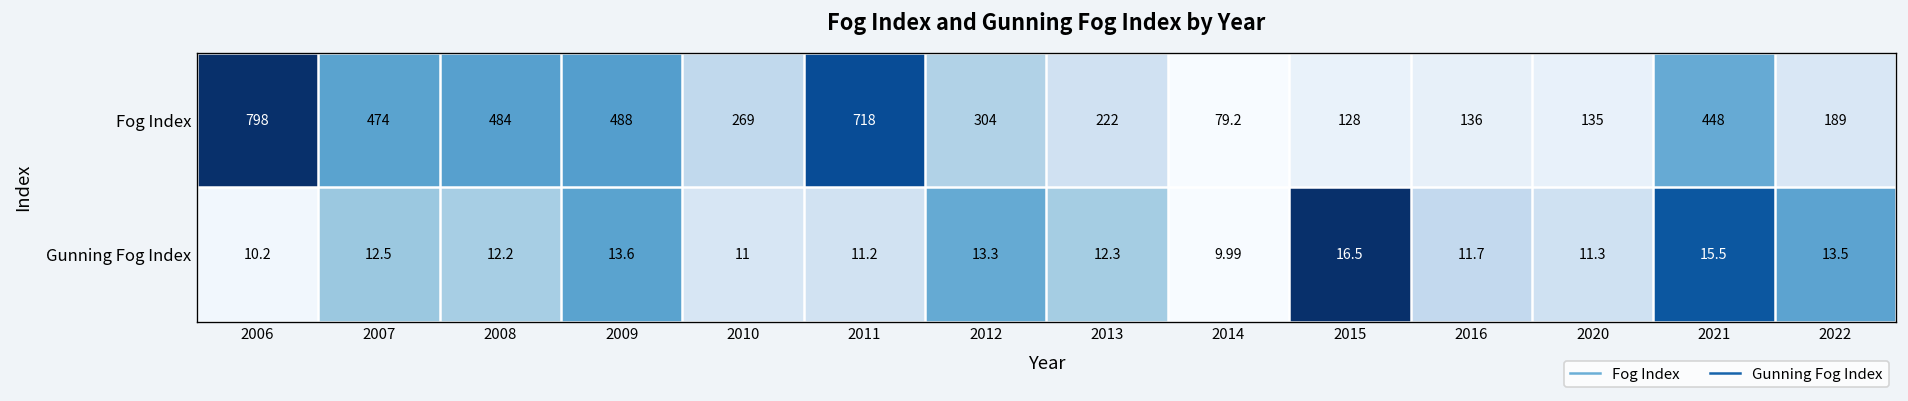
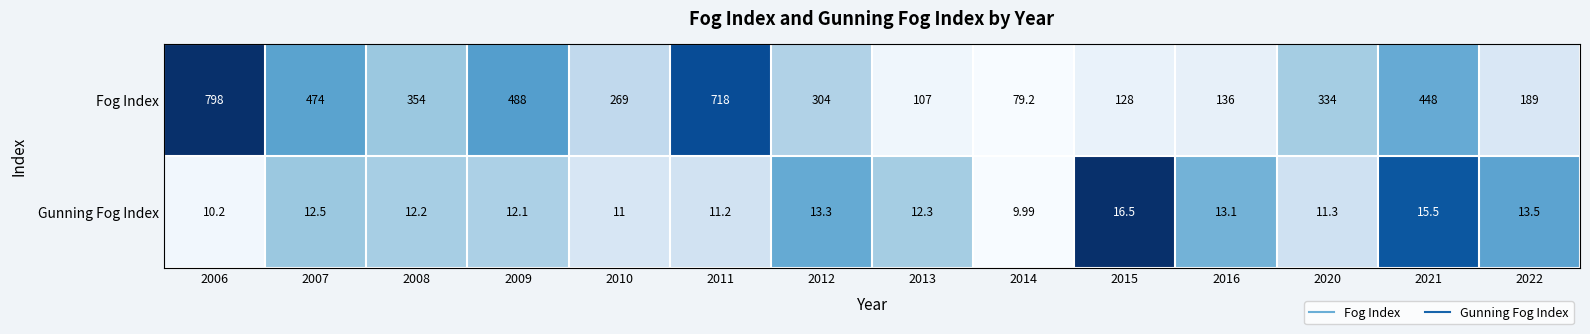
  {
    "Fog Index": {
      "2006": 798,
      "2007": 474,
-     "2008": 484,
+     "2008": 354,
      "2009": 488,
      "2010": 269,
      "2011": 718,
      "2012": 304,
-     "2013": 222,
+     "2013": 107,
      "2014": 79.2,
      "2015": 128,
      "2016": 136,
-     "2020": 135,
+     "2020": 334,
      "2021": 448,
      "2022": 189
    },
    "Gunning Fog Index": {
      "2006": 10.2,
      "2007": 12.5,
      "2008": 12.2,
-     "2009": 13.6,
+     "2009": 12.1,
      "2010": 11,
      "2011": 11.2,
      "2012": 13.3,
      "2013": 12.3,
      "2014": 9.99,
      "2015": 16.5,
-     "2016": 11.7,
+     "2016": 13.1,
      "2020": 11.3,
      "2021": 15.5,
      "2022": 13.5
    }
  }
